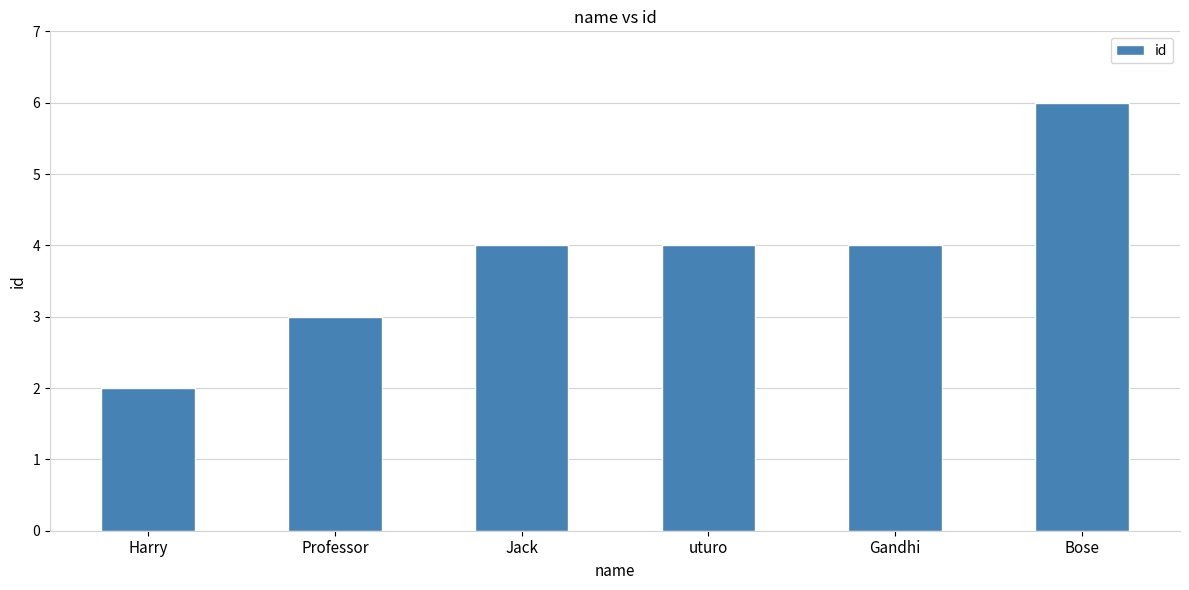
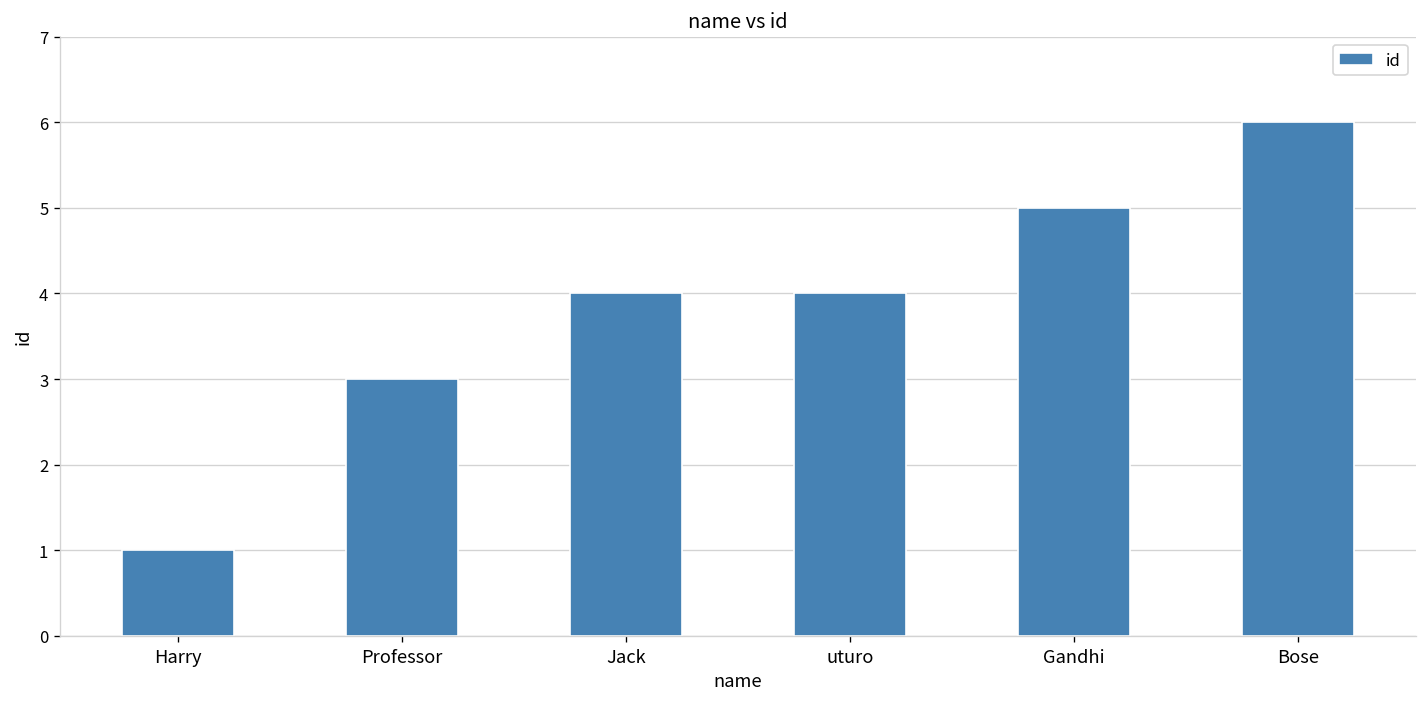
  {
-   "Harry": 2,
+   "Harry": 1,
    "Professor": 3,
    "Jack": 4,
    "uturo": 4,
-   "Gandhi": 4,
+   "Gandhi": 5,
    "Bose": 6
  }
